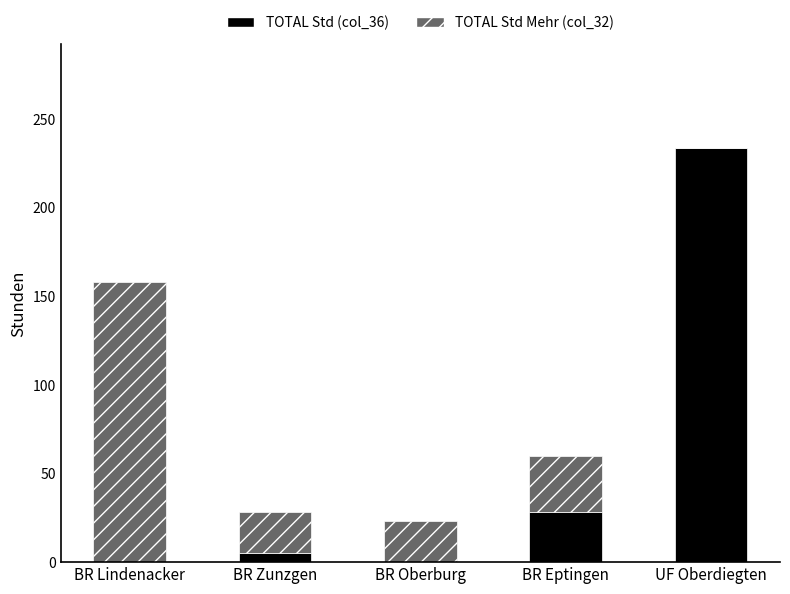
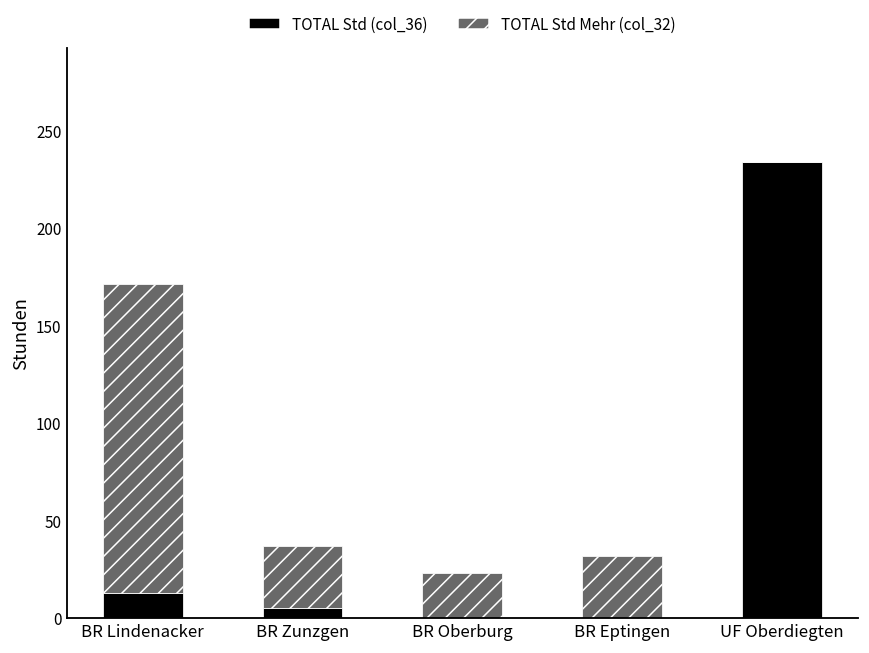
  {
    "TOTAL Std (col_36)": {
-     "BR Lindenacker": 0,
+     "BR Lindenacker": 13,
      "BR Zunzgen": 5,
      "BR Oberburg": 0,
-     "BR Eptingen": 28,
+     "BR Eptingen": 0,
      "UF Oberdiegten": 234
    },
    "TOTAL Std Mehr (col_32)": {
      "BR Lindenacker": 158,
-     "BR Zunzgen": 23,
+     "BR Zunzgen": 32,
      "BR Oberburg": 23,
      "BR Eptingen": 32,
      "UF Oberdiegten": 0
    }
  }
